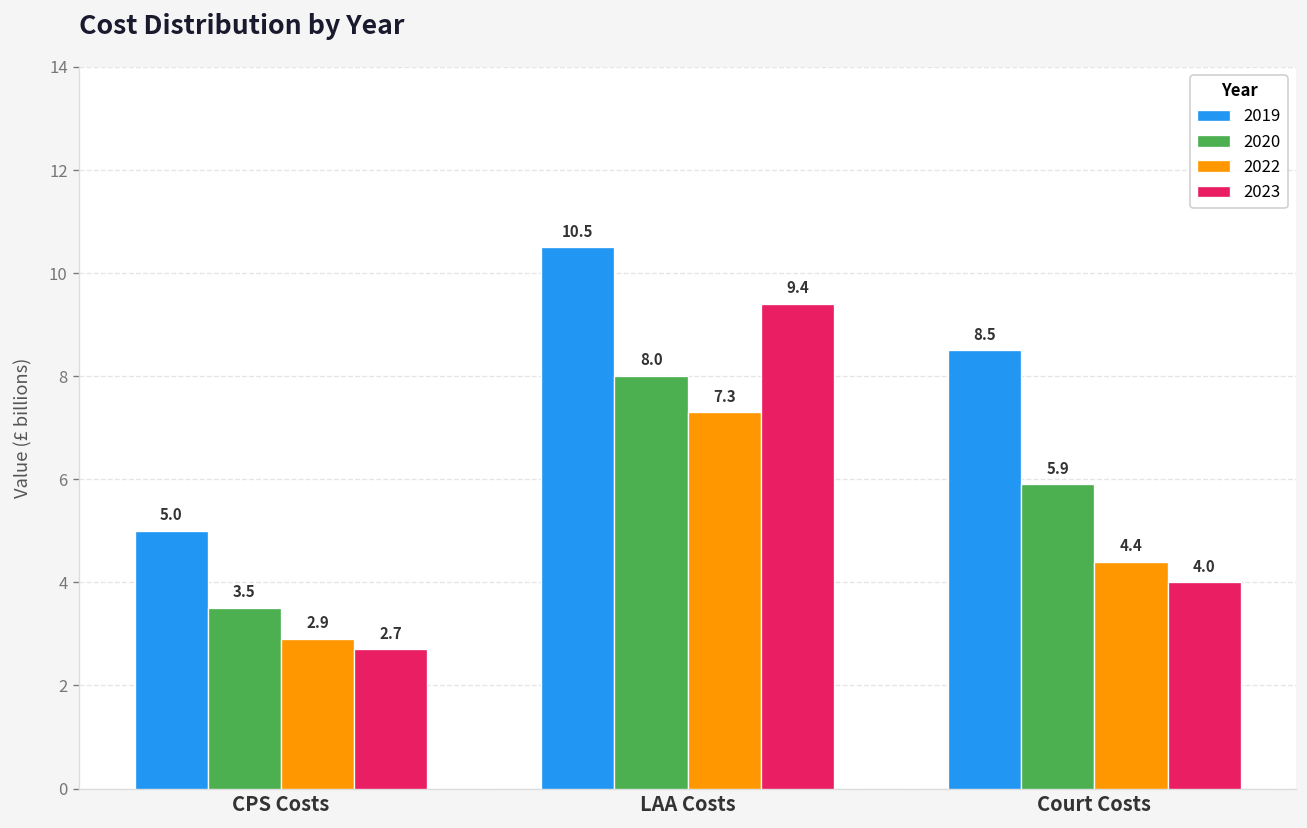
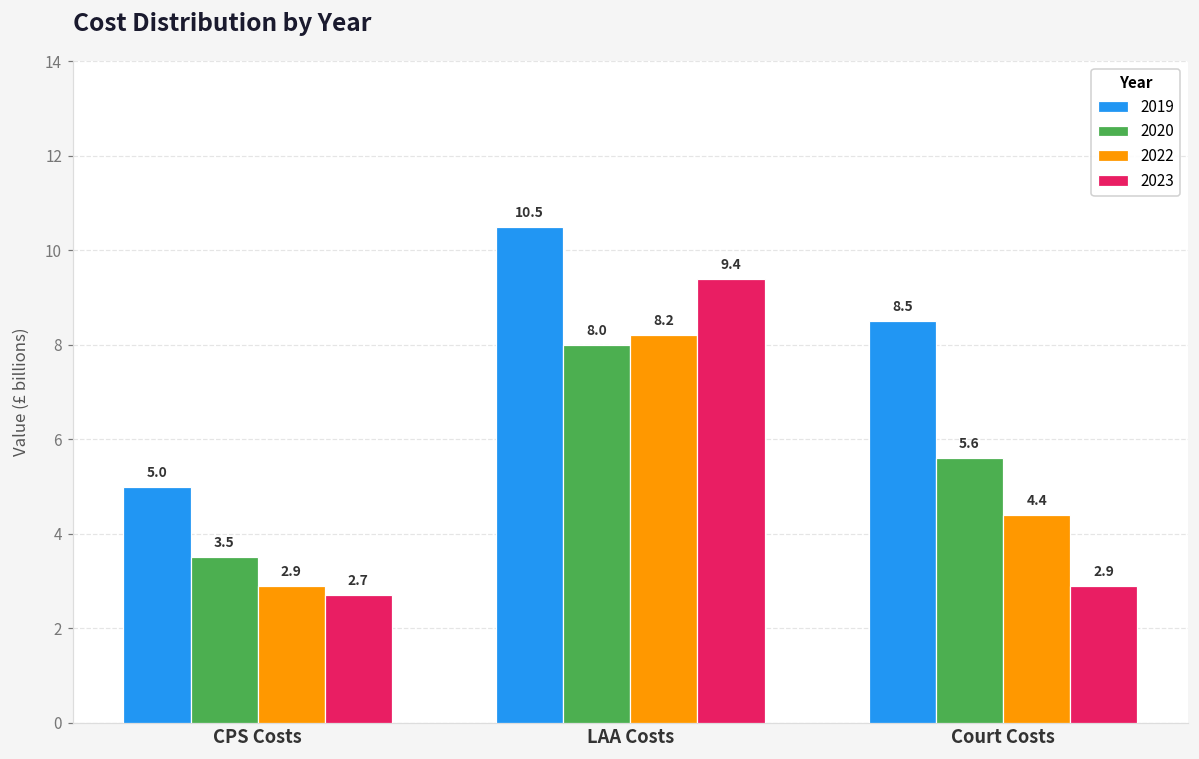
  {
    "2019": {
      "CPS Costs": 5.0,
      "LAA Costs": 10.5,
      "Court Costs": 8.5
    },
    "2020": {
      "CPS Costs": 3.5,
      "LAA Costs": 8.0,
-     "Court Costs": 5.9
+     "Court Costs": 5.6
    },
    "2022": {
      "CPS Costs": 2.9,
-     "LAA Costs": 7.3,
+     "LAA Costs": 8.2,
      "Court Costs": 4.4
    },
    "2023": {
      "CPS Costs": 2.7,
      "LAA Costs": 9.4,
-     "Court Costs": 4.0
+     "Court Costs": 2.9
    }
  }
